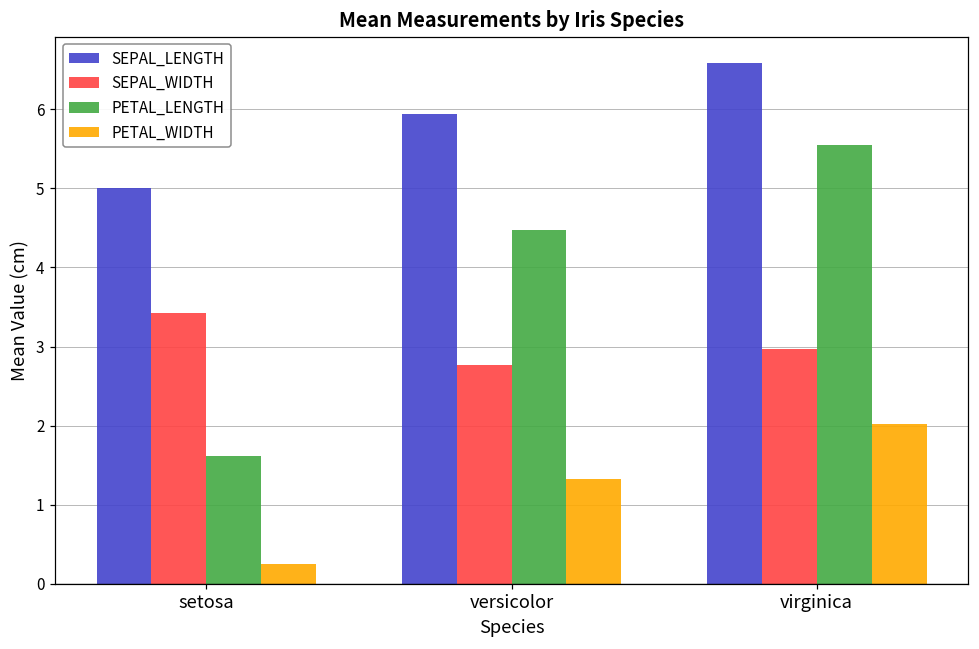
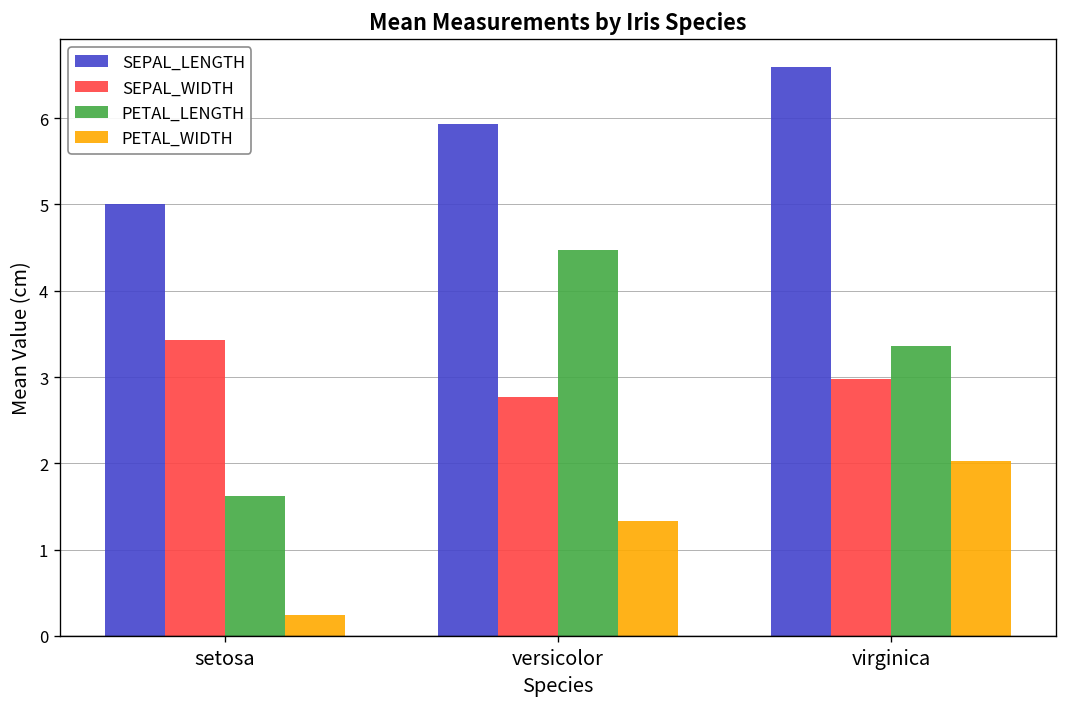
  {
    "SEPAL_LENGTH": {
      "setosa": 5.0,
      "versicolor": 5.9,
      "virginica": 6.6
    },
    "SEPAL_WIDTH": {
      "setosa": 3.4,
      "versicolor": 2.8,
      "virginica": 3.0
    },
    "PETAL_LENGTH": {
      "setosa": 1.6,
      "versicolor": 4.5,
-     "virginica": 5.6
+     "virginica": 3.4
    },
    "PETAL_WIDTH": {
      "setosa": 0.2,
      "versicolor": 1.3,
      "virginica": 2.0
    }
  }
